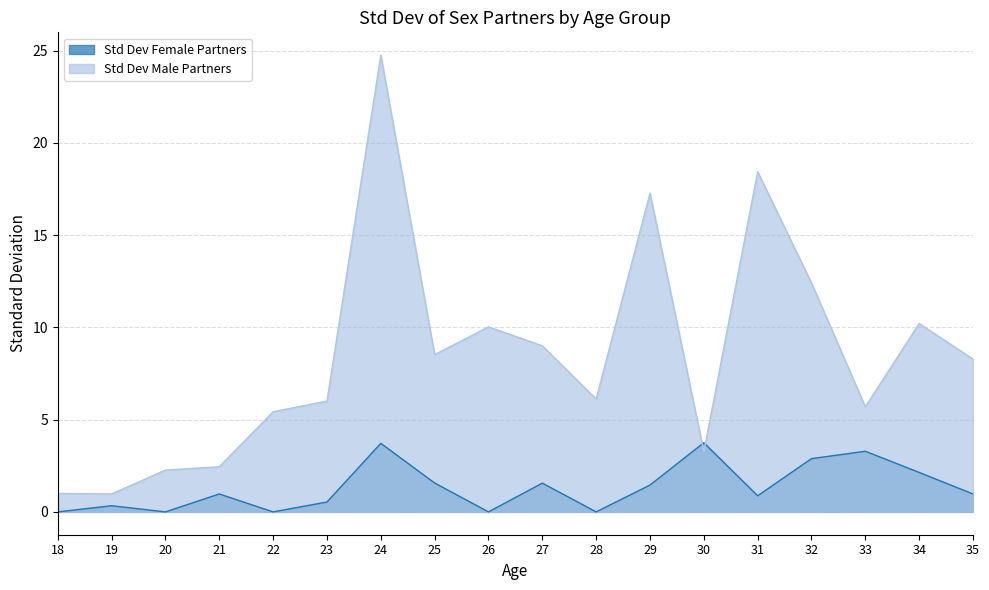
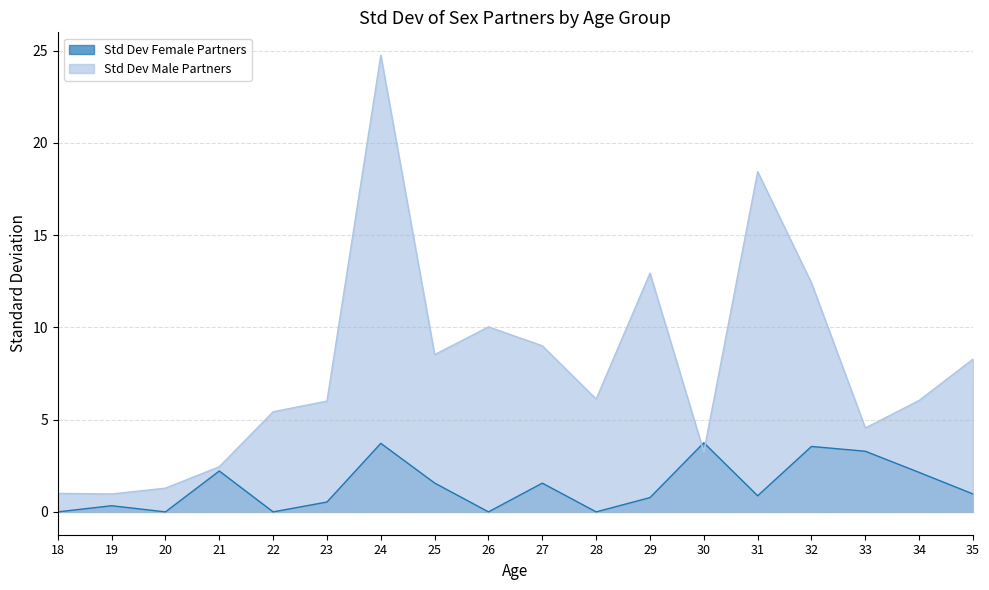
  {
    "Std Dev Female Partners": {
      "18": 0.0,
      "19": 0.3,
      "20": 0.0,
-     "21": 1.0,
+     "21": 2.2,
      "22": 0.0,
      "23": 0.5,
      "24": 3.7,
      "25": 1.6,
      "26": 0.0,
      "27": 1.6,
      "28": 0.0,
-     "29": 1.5,
+     "29": 0.8,
      "30": 3.7,
      "31": 0.9,
-     "32": 2.9,
+     "32": 3.5,
      "33": 3.3,
      "34": 2.1,
      "35": 1.0
    },
    "Std Dev Male Partners": {
      "18": 1.0,
      "19": 1.0,
-     "20": 2.3,
+     "20": 1.3,
      "21": 2.4,
      "22": 5.4,
      "23": 6.0,
      "24": 24.8,
      "25": 8.5,
      "26": 10.0,
      "27": 9.0,
      "28": 6.1,
-     "29": 17.3,
+     "29": 12.9,
      "30": 3.3,
      "31": 18.4,
      "32": 12.4,
-     "33": 5.7,
-     "34": 10.2,
+     "33": 4.5,
+     "34": 6.0,
      "35": 8.3
    }
  }
